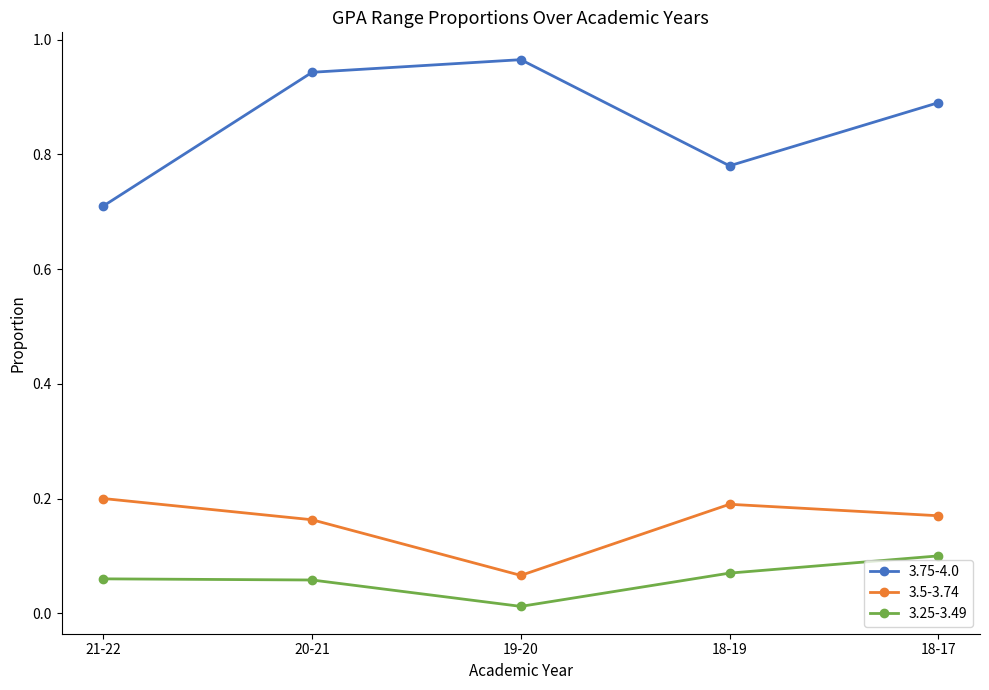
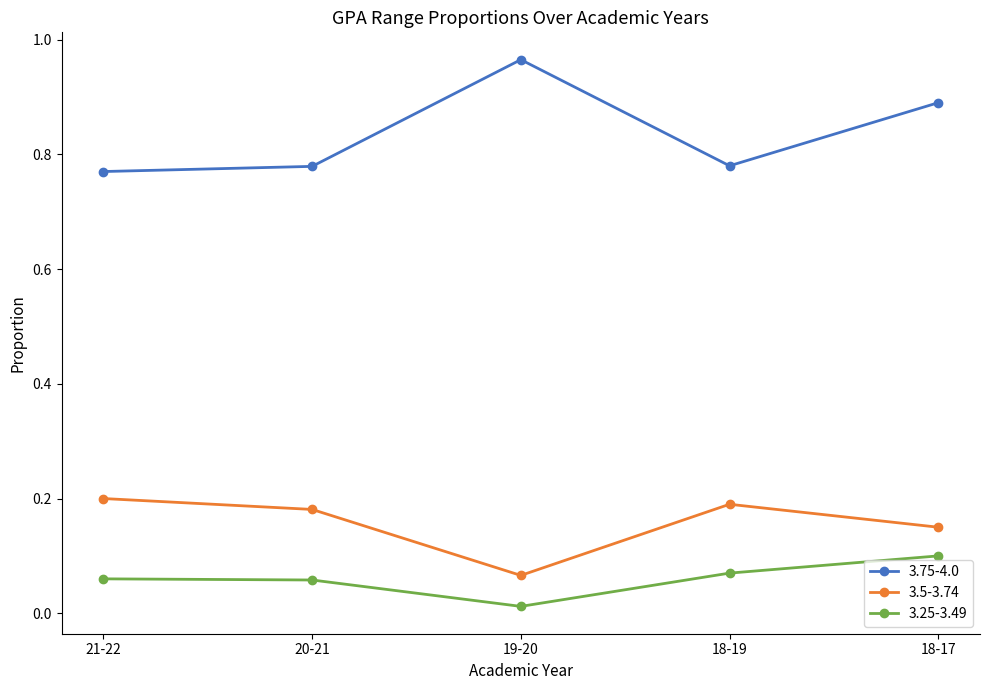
  {
    "3.75-4.0": {
-     "21-22": 0.71,
-     "20-21": 0.94,
+     "21-22": 0.77,
+     "20-21": 0.78,
      "19-20": 0.97,
      "18-19": 0.78,
      "18-17": 0.89
    },
    "3.5-3.74": {
      "21-22": 0.20,
-     "20-21": 0.16,
+     "20-21": 0.18,
      "19-20": 0.07,
      "18-19": 0.19,
-     "18-17": 0.17
+     "18-17": 0.15
    },
    "3.25-3.49": {
      "21-22": 0.06,
      "20-21": 0.06,
      "19-20": 0.01,
      "18-19": 0.07,
      "18-17": 0.10
    }
  }
